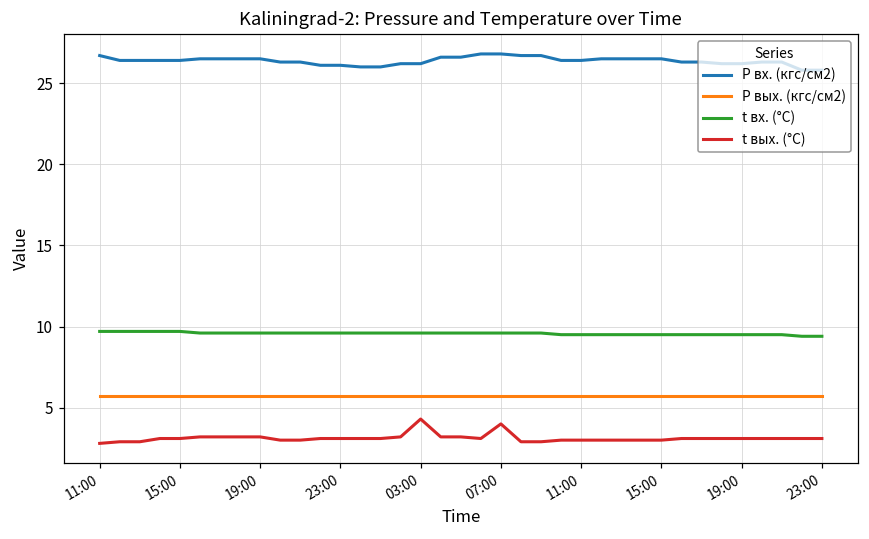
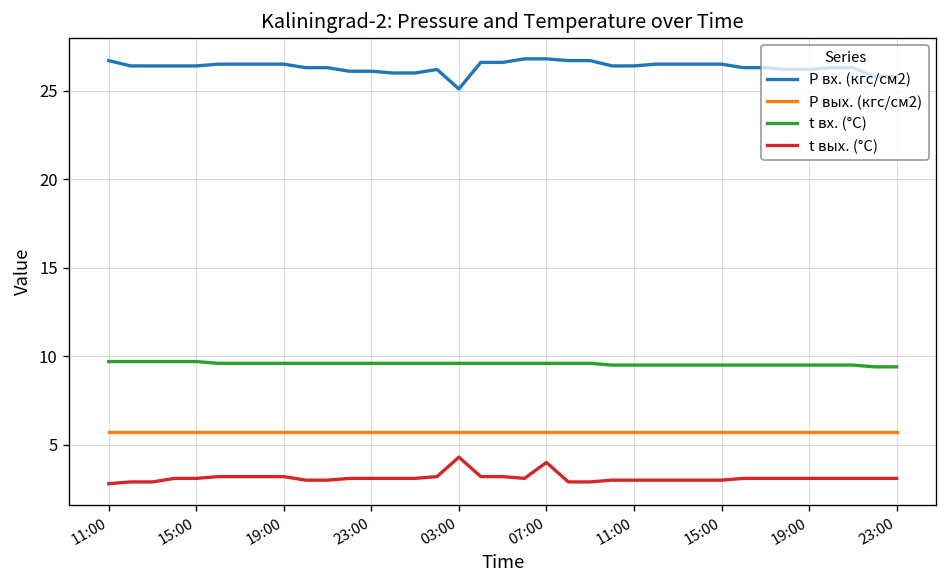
  {
    "P вх. (кгс/см2)": {
-     "03:00": 26.2,
+     "03:00": 25.1,
      "07:00": 26.8
    },
    "P вых. (кгс/см2)": {
      "03:00": 5.7,
      "07:00": 5.7
    },
    "t вх. (°C)": {
      "03:00": 9.6,
      "07:00": 9.6
    },
    "t вых. (°C)": {
      "03:00": 4.3,
      "07:00": 4.0
    }
  }
